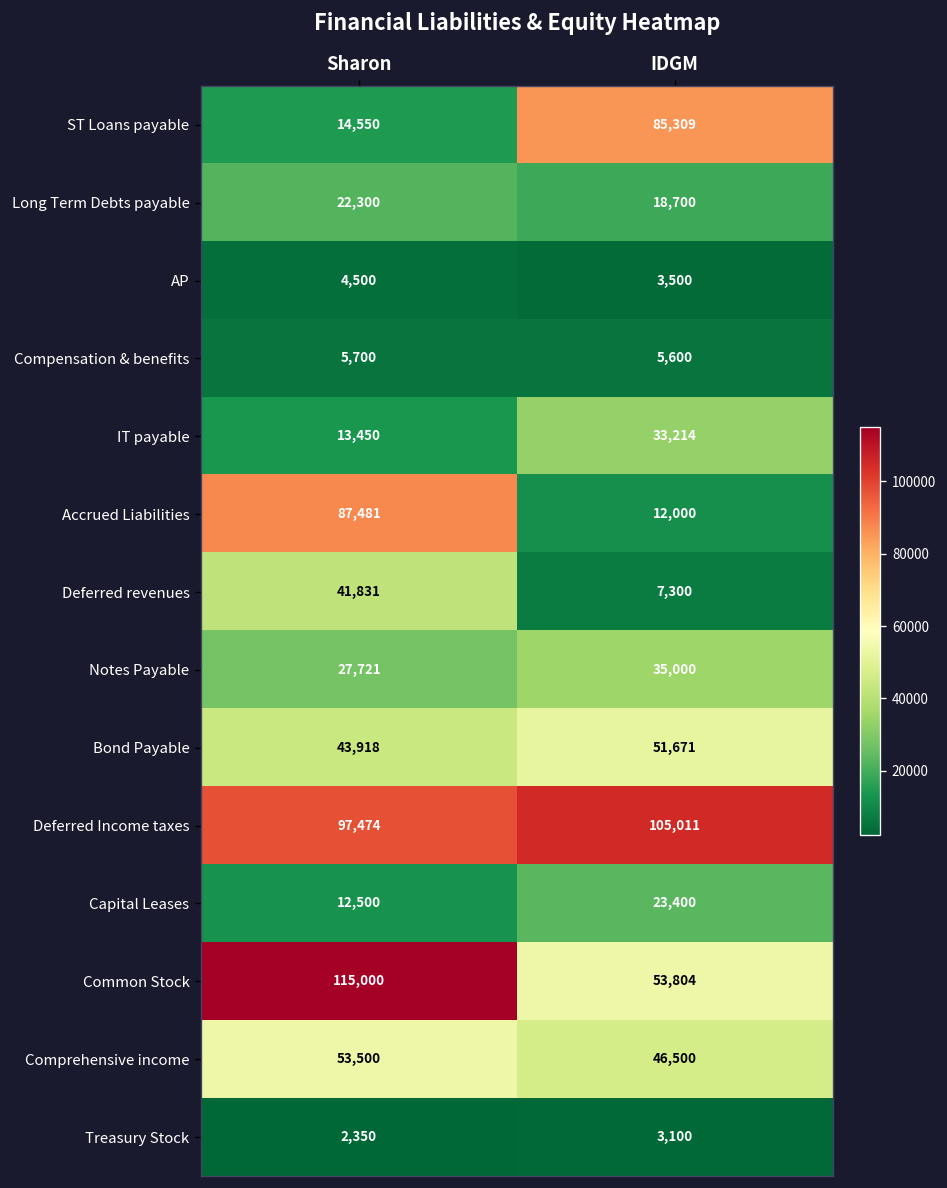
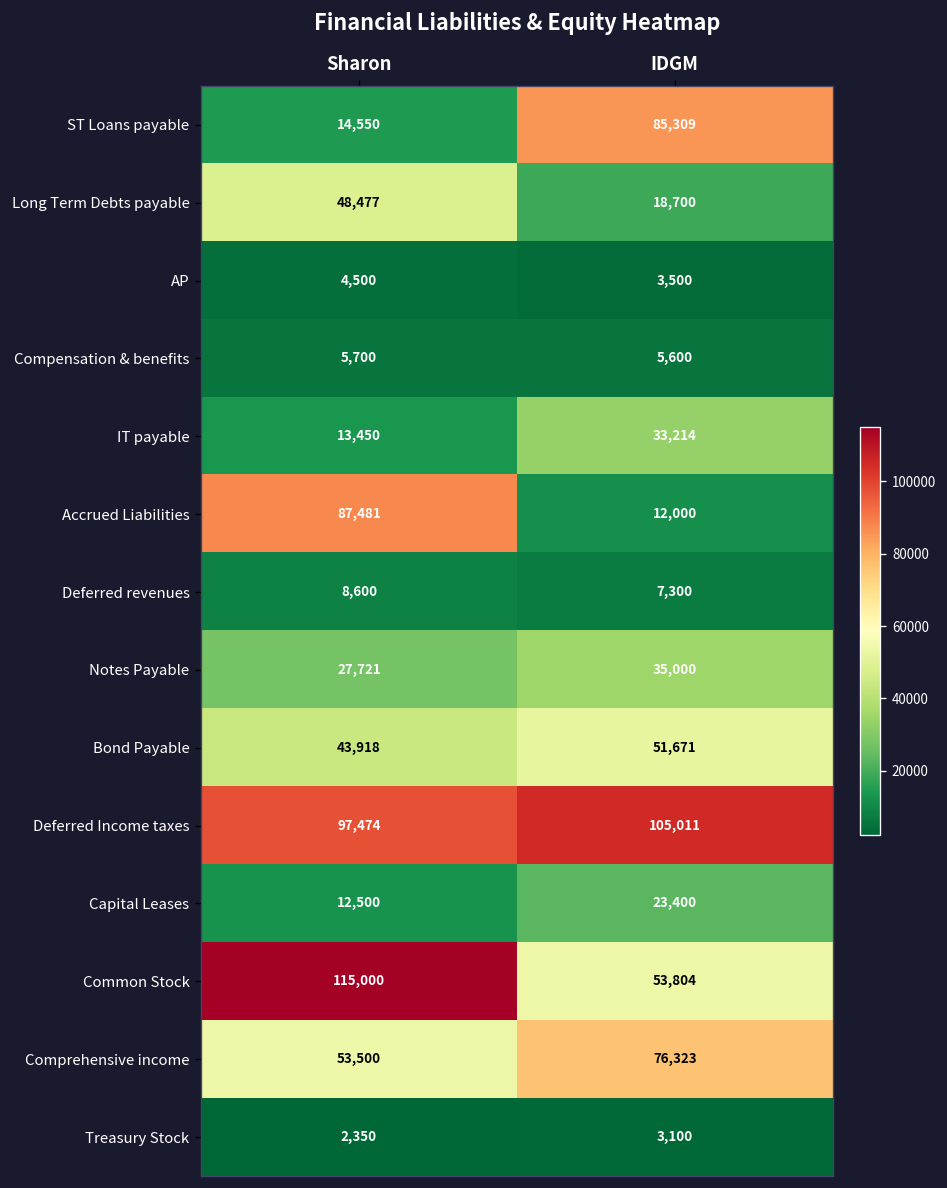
  {
    "ST Loans payable": {
      "Sharon": "14,550",
      "IDGM": "85,309"
    },
    "Long Term Debts payable": {
-     "Sharon": "22,300",
+     "Sharon": "48,477",
      "IDGM": "18,700"
    },
    "AP": {
      "Sharon": "4,500",
      "IDGM": "3,500"
    },
    "Compensation & benefits": {
      "Sharon": "5,700",
      "IDGM": "5,600"
    },
    "IT payable": {
      "Sharon": "13,450",
      "IDGM": "33,214"
    },
    "Accrued Liabilities": {
      "Sharon": "87,481",
      "IDGM": "12,000"
    },
    "Deferred revenues": {
-     "Sharon": "41,831",
+     "Sharon": "8,600",
      "IDGM": "7,300"
    },
    "Notes Payable": {
      "Sharon": "27,721",
      "IDGM": "35,000"
    },
    "Bond Payable": {
      "Sharon": "43,918",
      "IDGM": "51,671"
    },
    "Deferred Income taxes": {
      "Sharon": "97,474",
      "IDGM": "105,011"
    },
    "Capital Leases": {
      "Sharon": "12,500",
      "IDGM": "23,400"
    },
    "Common Stock": {
      "Sharon": "115,000",
      "IDGM": "53,804"
    },
    "Comprehensive income": {
      "Sharon": "53,500",
-     "IDGM": "46,500"
+     "IDGM": "76,323"
    },
    "Treasury Stock": {
      "Sharon": "2,350",
      "IDGM": "3,100"
    }
  }
